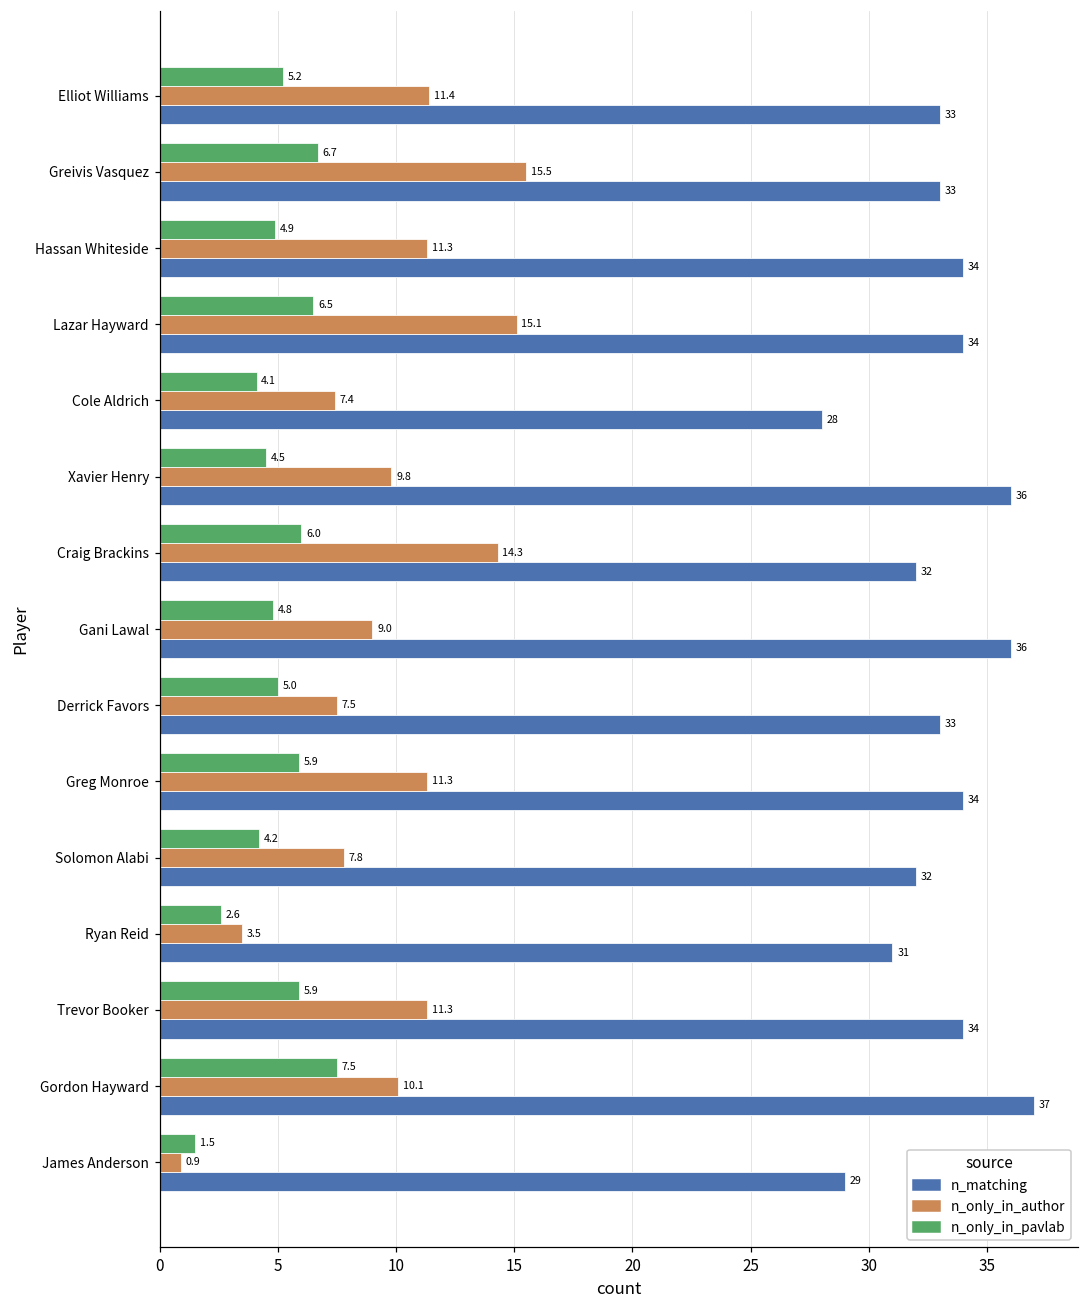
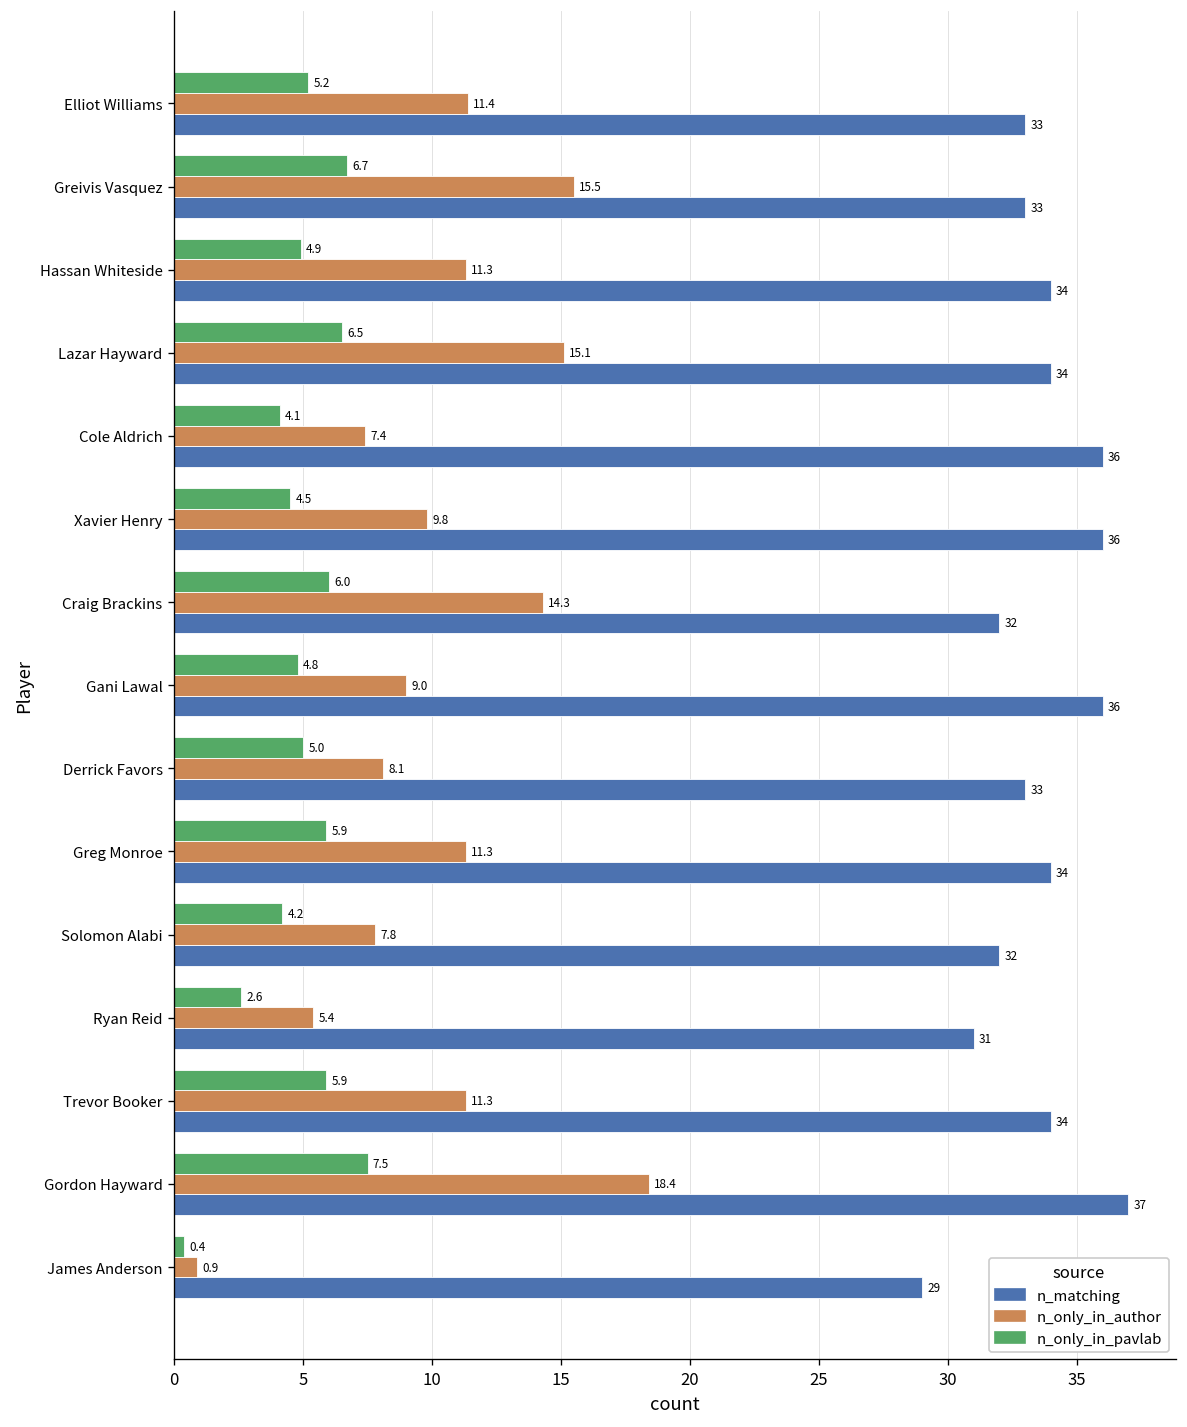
  {
    "n_matching": {
      "Elliot Williams": 33,
      "Greivis Vasquez": 33,
      "Hassan Whiteside": 34,
      "Lazar Hayward": 34,
-     "Cole Aldrich": 28,
+     "Cole Aldrich": 36,
      "Xavier Henry": 36,
      "Craig Brackins": 32,
      "Gani Lawal": 36,
      "Derrick Favors": 33,
      "Greg Monroe": 34,
      "Solomon Alabi": 32,
      "Ryan Reid": 31,
      "Trevor Booker": 34,
      "Gordon Hayward": 37,
      "James Anderson": 29
    },
    "n_only_in_author": {
      "Elliot Williams": 11.4,
      "Greivis Vasquez": 15.5,
      "Hassan Whiteside": 11.3,
      "Lazar Hayward": 15.1,
      "Cole Aldrich": 7.4,
      "Xavier Henry": 9.8,
      "Craig Brackins": 14.3,
      "Gani Lawal": 9.0,
-     "Derrick Favors": 7.5,
+     "Derrick Favors": 8.1,
      "Greg Monroe": 11.3,
      "Solomon Alabi": 7.8,
-     "Ryan Reid": 3.5,
+     "Ryan Reid": 5.4,
      "Trevor Booker": 11.3,
-     "Gordon Hayward": 10.1,
+     "Gordon Hayward": 18.4,
      "James Anderson": 0.9
    },
    "n_only_in_pavlab": {
      "Elliot Williams": 5.2,
      "Greivis Vasquez": 6.7,
      "Hassan Whiteside": 4.9,
      "Lazar Hayward": 6.5,
      "Cole Aldrich": 4.1,
      "Xavier Henry": 4.5,
      "Craig Brackins": 6.0,
      "Gani Lawal": 4.8,
      "Derrick Favors": 5.0,
      "Greg Monroe": 5.9,
      "Solomon Alabi": 4.2,
      "Ryan Reid": 2.6,
      "Trevor Booker": 5.9,
      "Gordon Hayward": 7.5,
-     "James Anderson": 1.5
+     "James Anderson": 0.4
    }
  }
